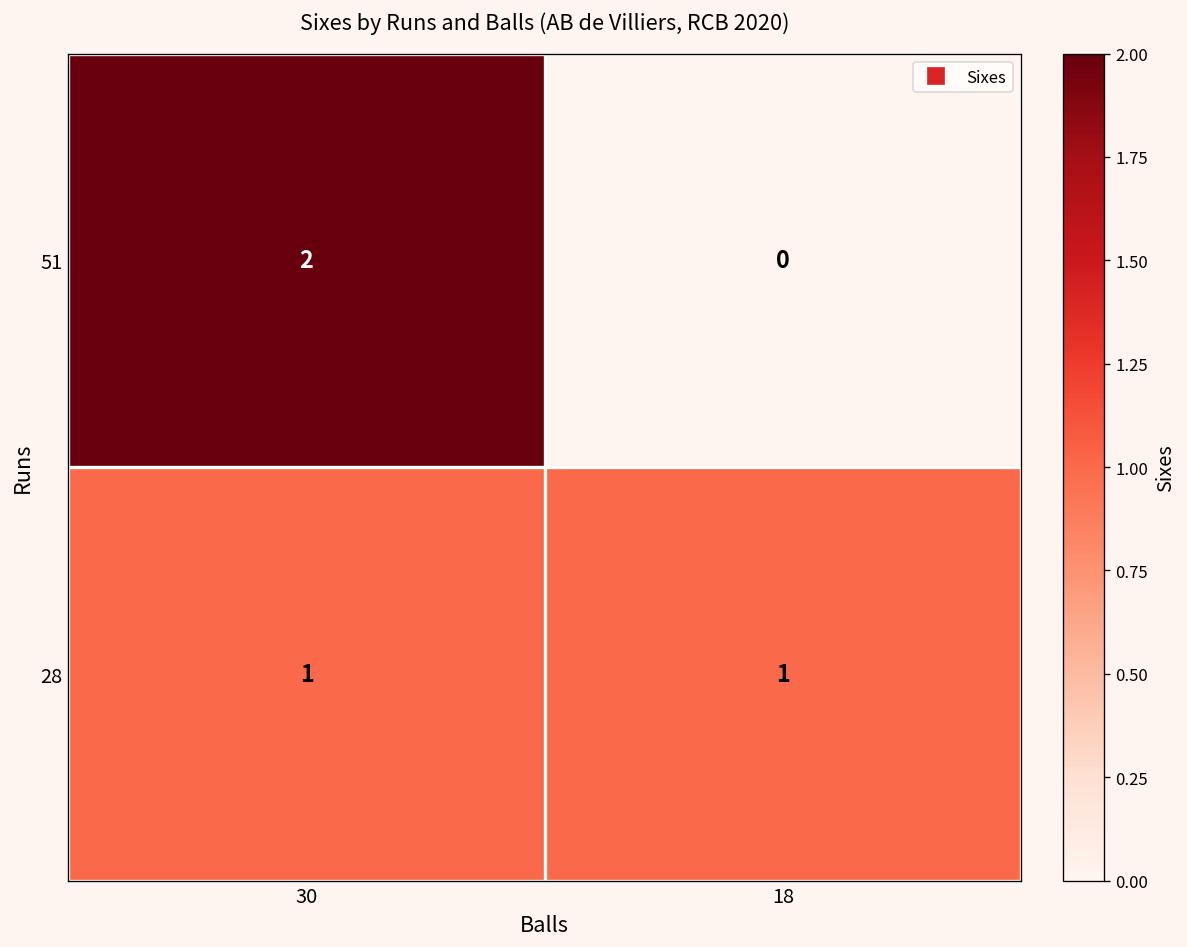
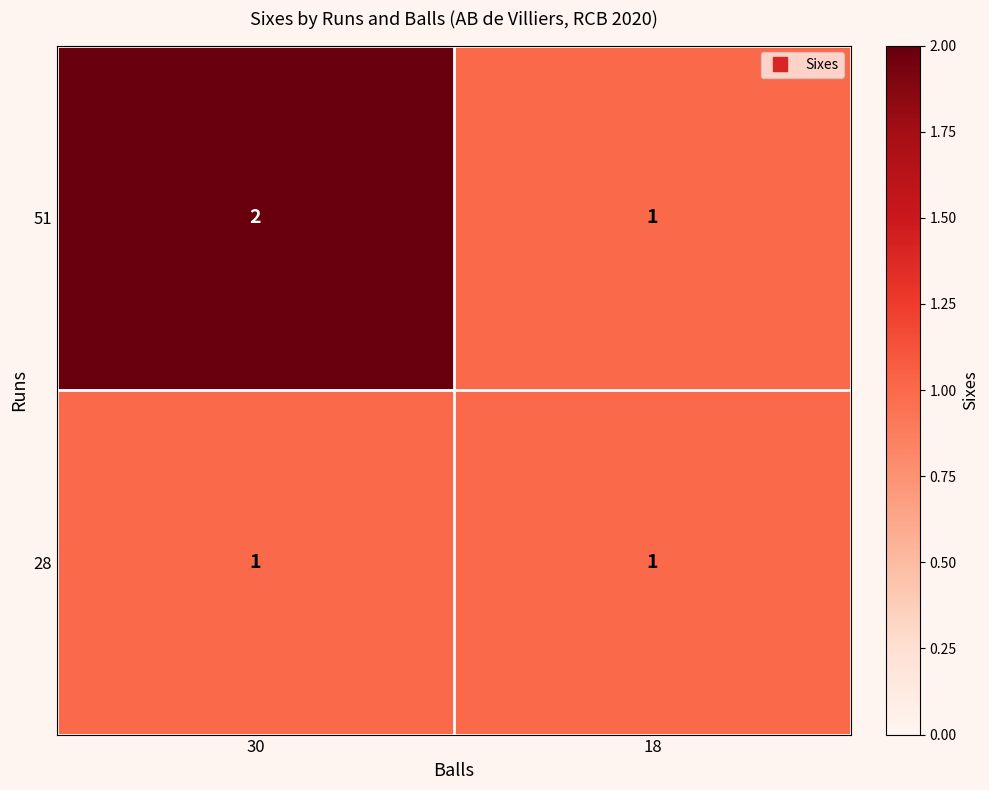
  {
    "51": {
      "30": 2,
-     "18": 0
+     "18": 1
    },
    "28": {
      "30": 1,
      "18": 1
    }
  }
